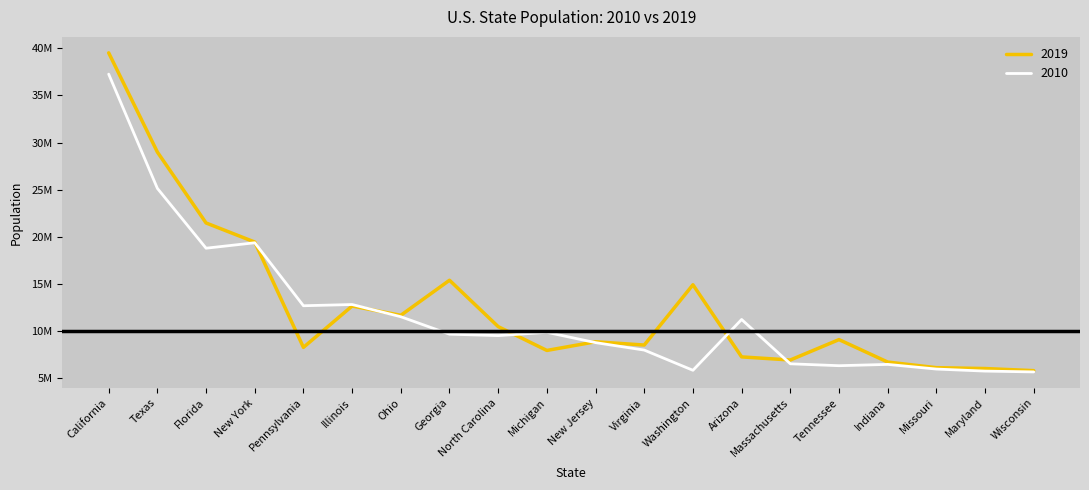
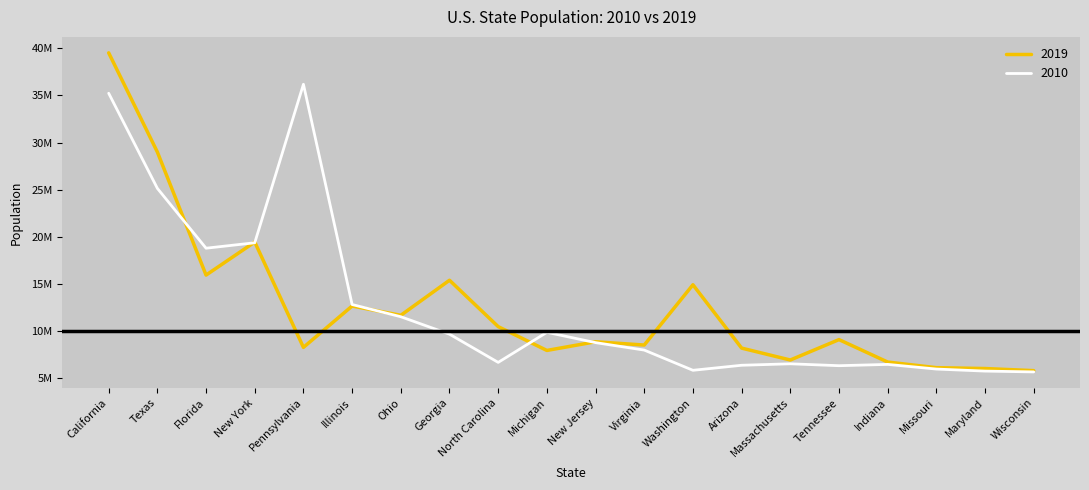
  {
    "2019": {
      "California": 40000000,
      "Texas": 29000000,
-     "Florida": 21000000,
+     "Florida": 16000000,
      "Pennsylvania": 8000000,
      "Georgia": 15000000,
      "North Carolina": 10000000,
      "Michigan": 8000000,
      "Virginia": 9000000,
      "Washington": 15000000,
-     "Arizona": 7000000,
+     "Arizona": 8000000,
      "Massachusetts": 7000000,
      "Tennessee": 9000000,
      "Maryland": 6000000
    },
    "2010": {
-     "California": 37000000,
+     "California": 35000000,
      "Texas": 25000000,
      "Florida": 19000000,
-     "Pennsylvania": 13000000,
+     "Pennsylvania": 36000000,
      "Georgia": 10000000,
-     "North Carolina": 10000000,
+     "North Carolina": 7000000,
      "Michigan": 10000000,
      "Virginia": 8000000,
      "Washington": 6000000,
-     "Arizona": 11000000,
+     "Arizona": 6000000,
      "Massachusetts": 7000000,
      "Tennessee": 6000000,
      "Maryland": 6000000
    }
  }
